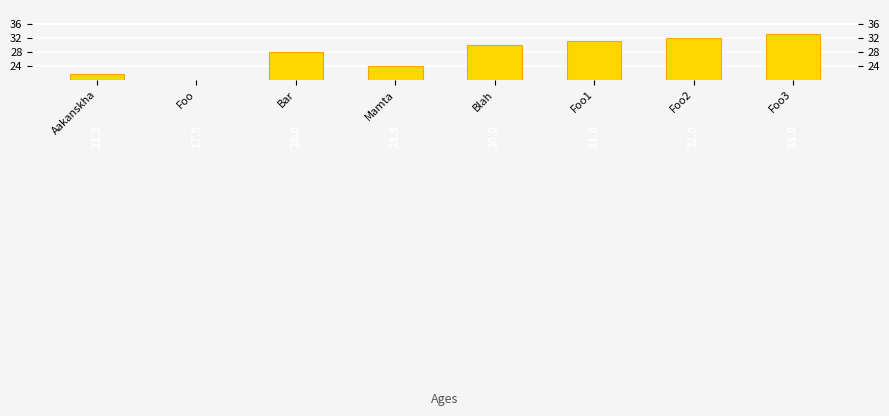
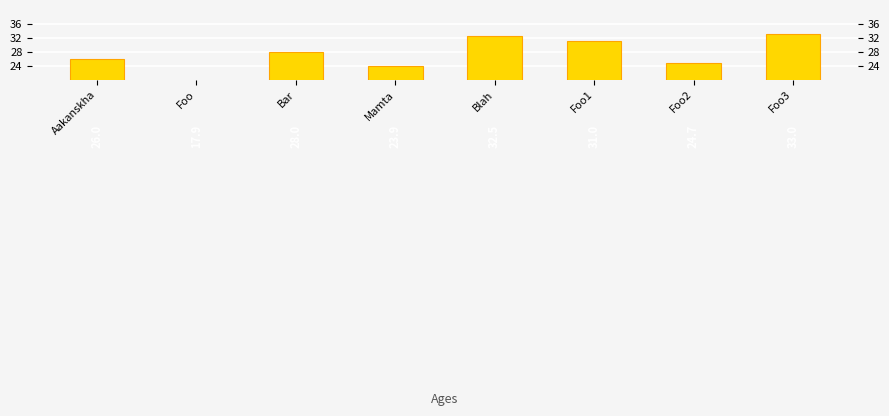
  {
-   "Aakanskha": 22,
+   "Aakanskha": 26,
    "Bar": 28,
    "Mamta": 24,
-   "Blah": 30,
+   "Blah": 33,
    "Foo1": 31,
-   "Foo2": 32,
+   "Foo2": 25,
    "Foo3": 33
  }
